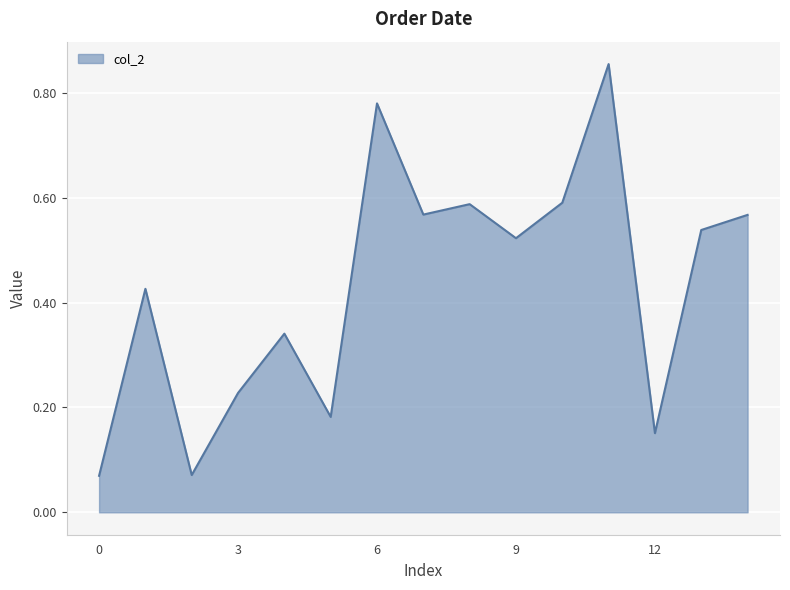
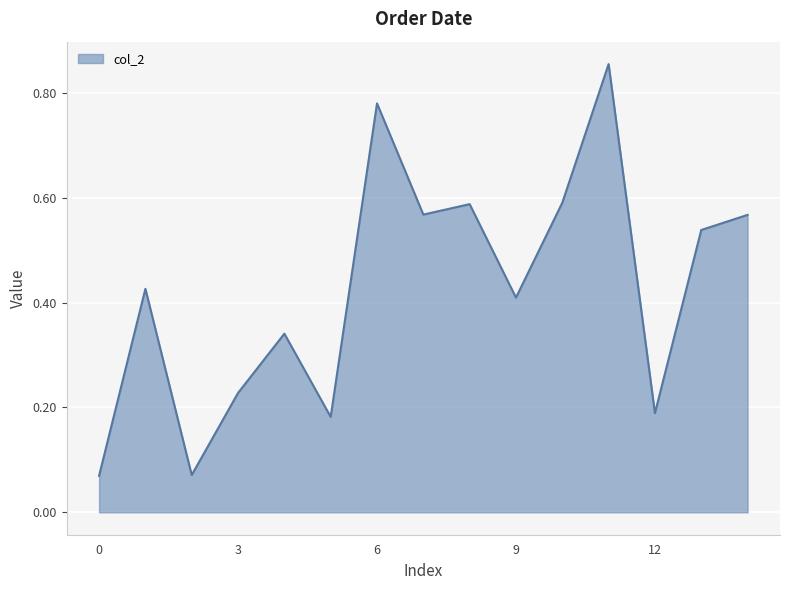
  {
    "0": 0.07,
    "3": 0.23,
    "6": 0.78,
-   "9": 0.52,
-   "12": 0.15
+   "9": 0.41,
+   "12": 0.19
  }
